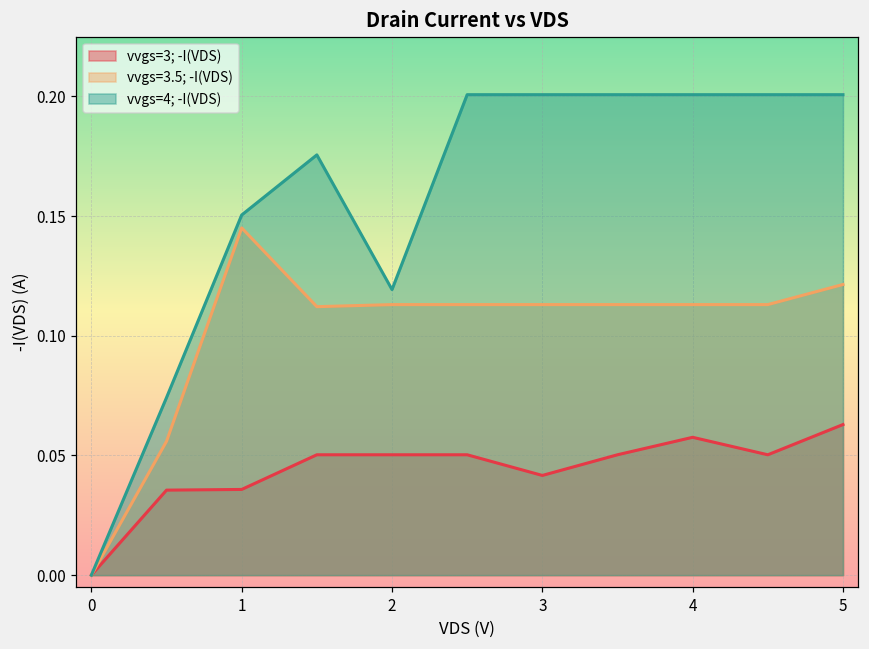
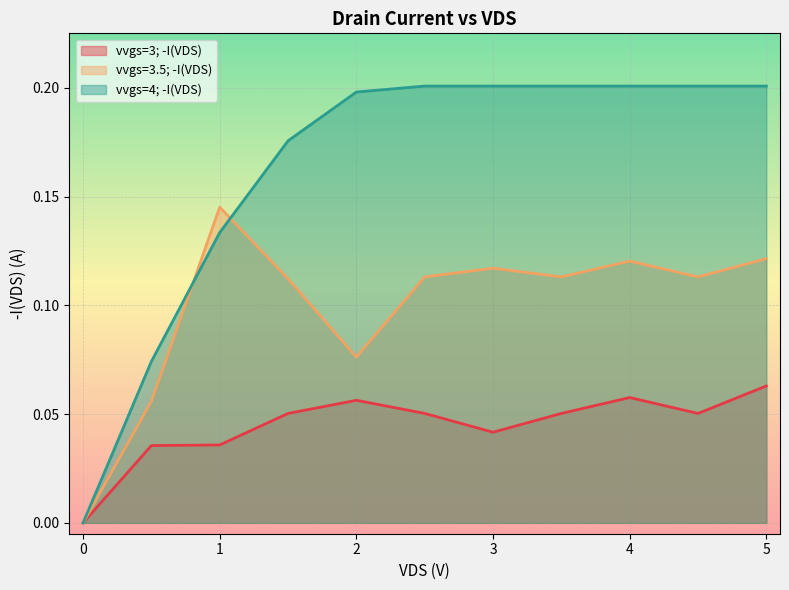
  {
    "vvgs=3; -I(VDS)": {
      "1": 0.036,
-     "2": 0.050,
+     "2": 0.056,
      "3": 0.042,
      "4": 0.058,
      "5": 0.063
    },
    "vvgs=3.5; -I(VDS)": {
      "1": 0.145,
-     "2": 0.113,
-     "3": 0.113,
-     "4": 0.113,
+     "2": 0.076,
+     "3": 0.117,
+     "4": 0.120,
      "5": 0.121
    },
    "vvgs=4; -I(VDS)": {
-     "1": 0.150,
-     "2": 0.119,
+     "1": 0.133,
+     "2": 0.198,
      "3": 0.201,
      "4": 0.201,
      "5": 0.201
    }
  }
